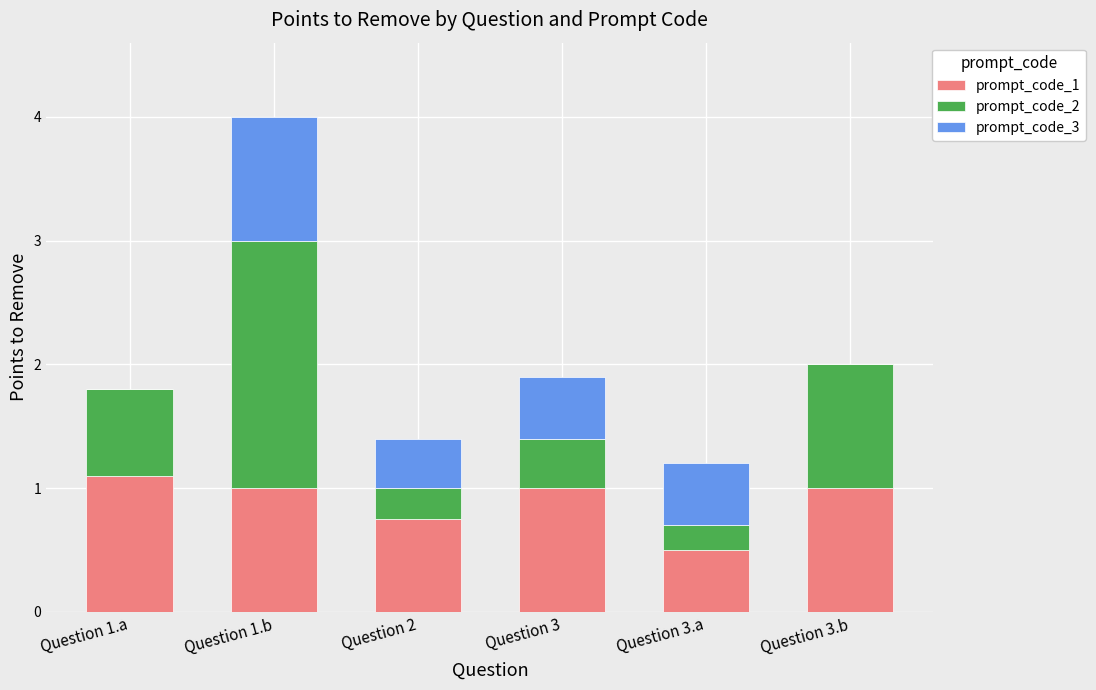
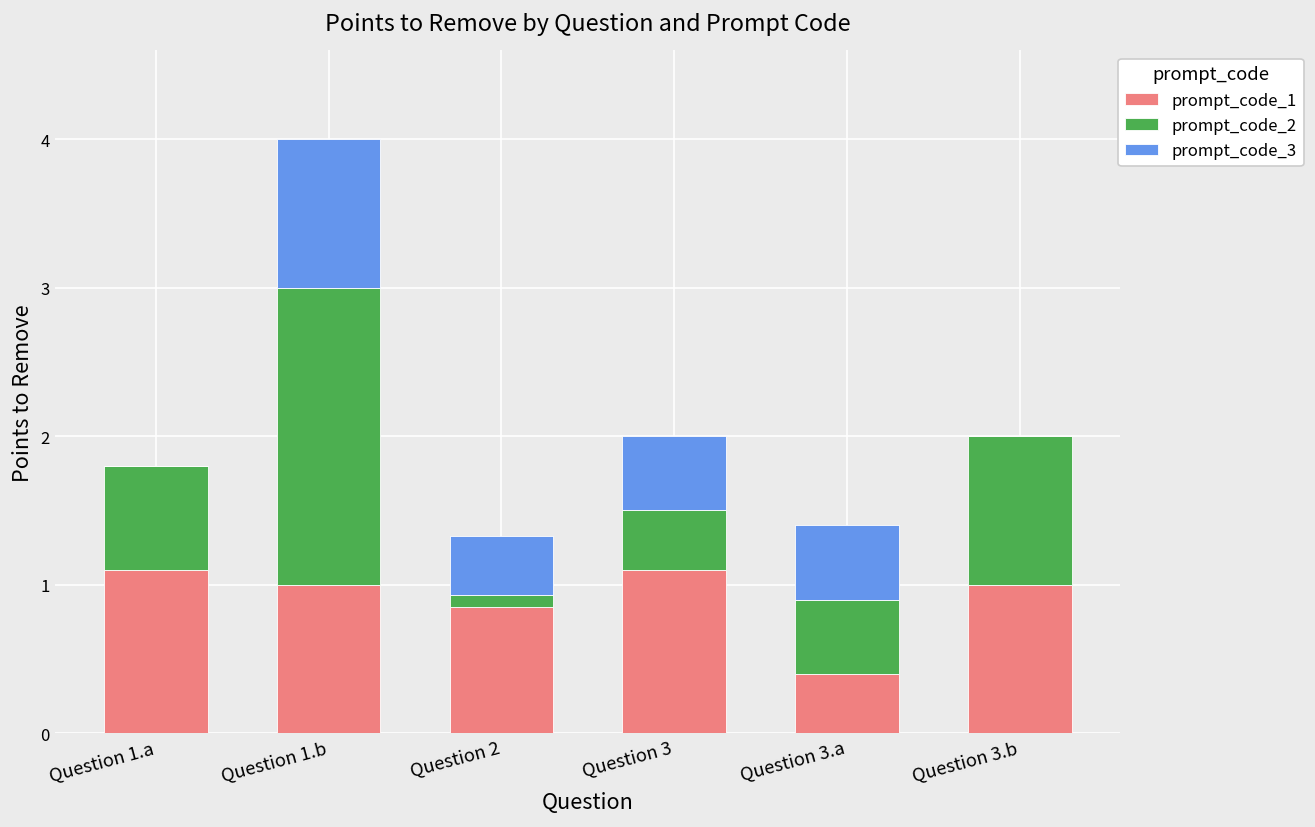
  {
    "prompt_code_1": {
      "Question 1.a": 1.10,
      "Question 1.b": 1.00,
-     "Question 2": 0.75,
-     "Question 3": 1.0,
-     "Question 3.a": 0.5,
+     "Question 2": 0.85,
+     "Question 3": 1.1,
+     "Question 3.a": 0.4,
      "Question 3.b": 1.00
    },
    "prompt_code_2": {
      "Question 1.a": 0.70,
      "Question 1.b": 2.00,
-     "Question 2": 0.25,
+     "Question 2": 0.08,
      "Question 3": 0.40,
-     "Question 3.a": 0.2,
+     "Question 3.a": 0.5,
      "Question 3.b": 1.00
    },
    "prompt_code_3": {
      "Question 1.a": 0.00,
      "Question 1.b": 1.00,
      "Question 2": 0.40,
      "Question 3": 0.50,
      "Question 3.a": 0.50,
      "Question 3.b": 0.00
    }
  }
